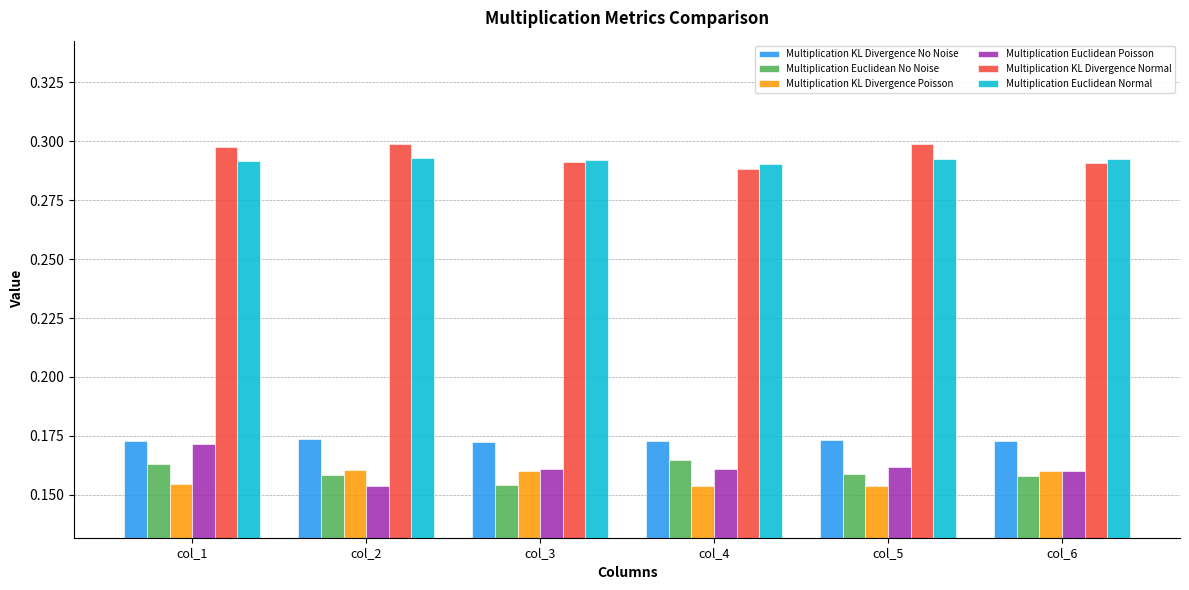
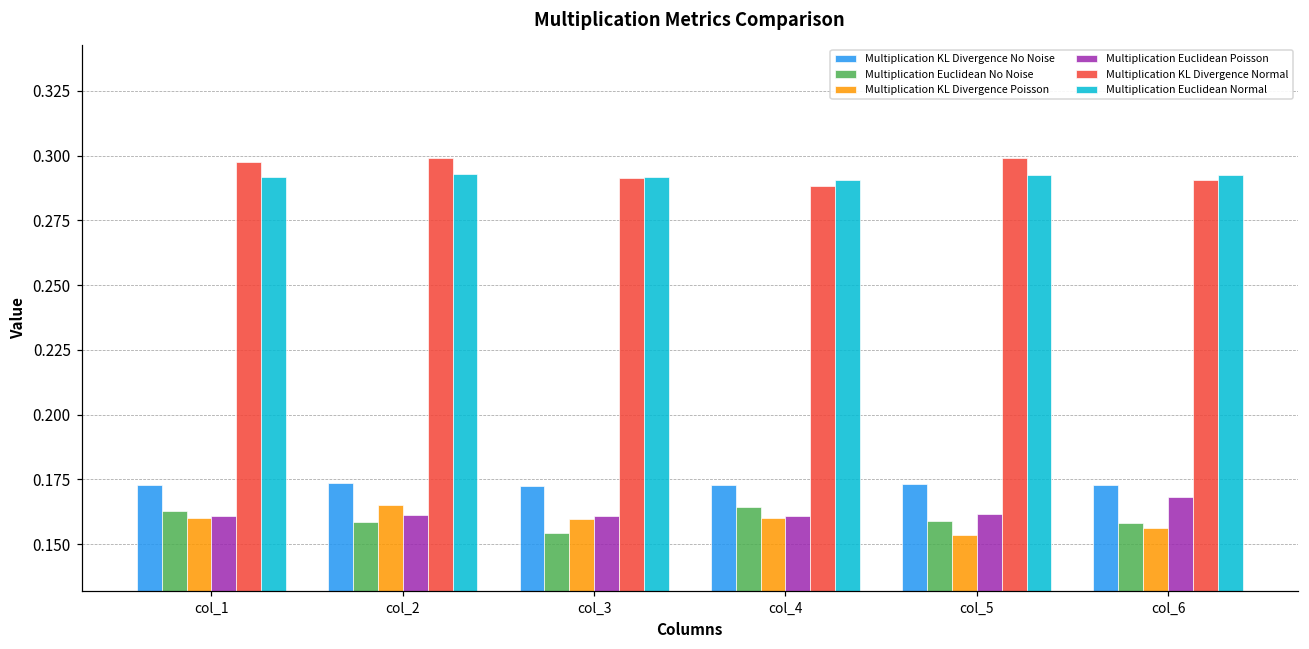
  {
    "Multiplication Euclidean No Noise": {
      "col_1": 0.163,
      "col_2": 0.158,
      "col_3": 0.154,
      "col_4": 0.165,
      "col_5": 0.159,
      "col_6": 0.158
    },
    "Multiplication KL Divergence Poisson": {
-     "col_1": 0.155,
-     "col_2": 0.161,
+     "col_1": 0.160,
+     "col_2": 0.165,
      "col_3": 0.160,
-     "col_4": 0.154,
+     "col_4": 0.160,
      "col_5": 0.154,
-     "col_6": 0.160
+     "col_6": 0.156
    },
    "Multiplication Euclidean Poisson": {
-     "col_1": 0.172,
-     "col_2": 0.154,
+     "col_1": 0.161,
+     "col_2": 0.161,
      "col_3": 0.161,
      "col_4": 0.161,
      "col_5": 0.162,
-     "col_6": 0.160
+     "col_6": 0.168
    },
    "Multiplication KL Divergence Normal": {
      "col_1": 0.298,
      "col_2": 0.299,
      "col_3": 0.291,
      "col_4": 0.288,
      "col_5": 0.299,
      "col_6": 0.291
    }
  }
